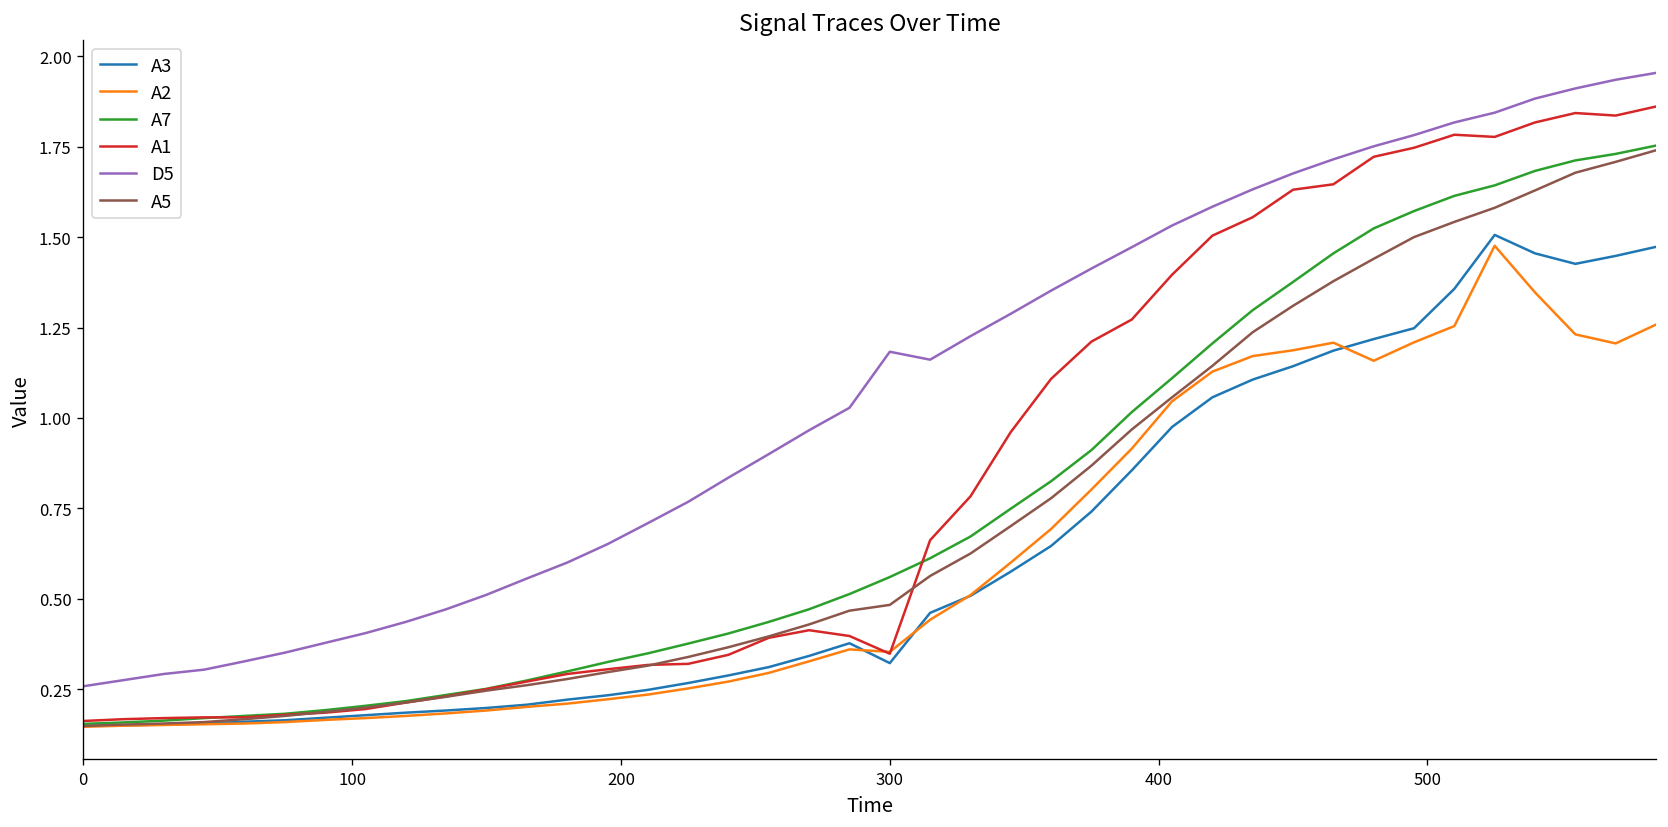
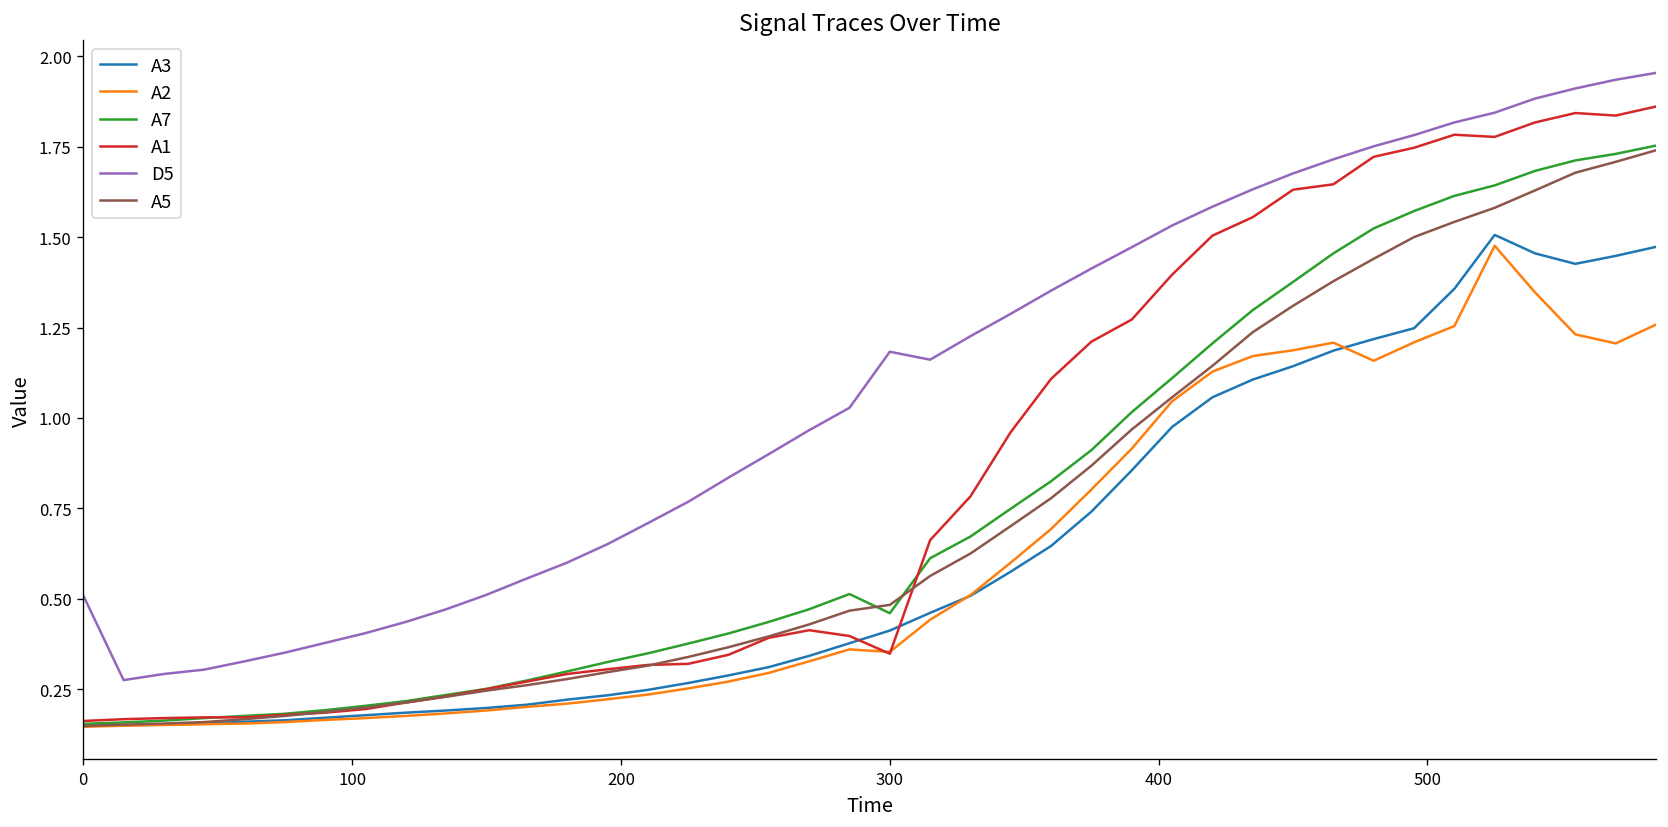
  {
    "A3": {
-     "300": 0.32
+     "300": 0.41
    },
    "A7": {
-     "300": 0.56
+     "300": 0.46
    },
    "D5": {
-     "0": 0.26,
+     "0": 0.51,
      "300": 1.18
    },
    "A5": {
      "300": 0.48
    }
  }
